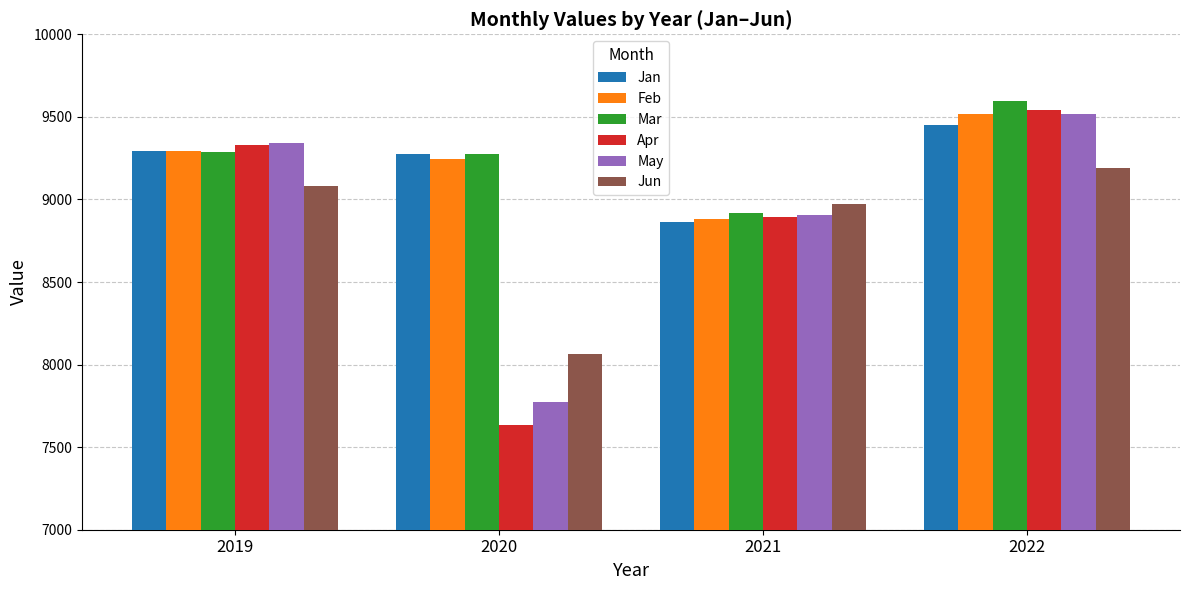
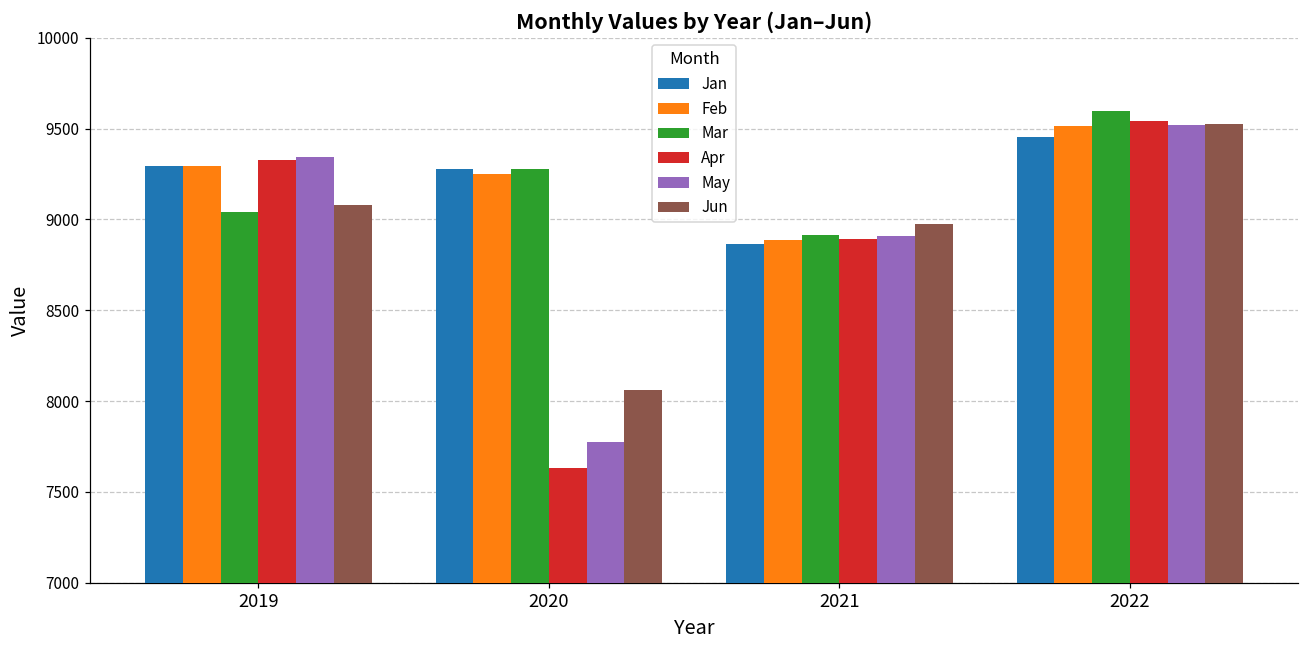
  {
    "Jan": {
      "2019": 9300,
      "2020": 9280,
      "2021": 8860,
      "2022": 9450
    },
    "Feb": {
      "2019": 9290,
      "2020": 9250,
      "2021": 8880,
      "2022": 9510
    },
    "Mar": {
-     "2019": 9290,
+     "2019": 9040,
      "2020": 9280,
      "2021": 8920,
      "2022": 9600
    },
    "Apr": {
      "2019": 9330,
      "2020": 7630,
      "2021": 8890,
      "2022": 9540
    },
    "May": {
      "2019": 9340,
      "2020": 7770,
      "2021": 8910,
      "2022": 9520
    },
    "Jun": {
      "2019": 9080,
      "2020": 8060,
      "2021": 8970,
-     "2022": 9190
+     "2022": 9530
    }
  }
